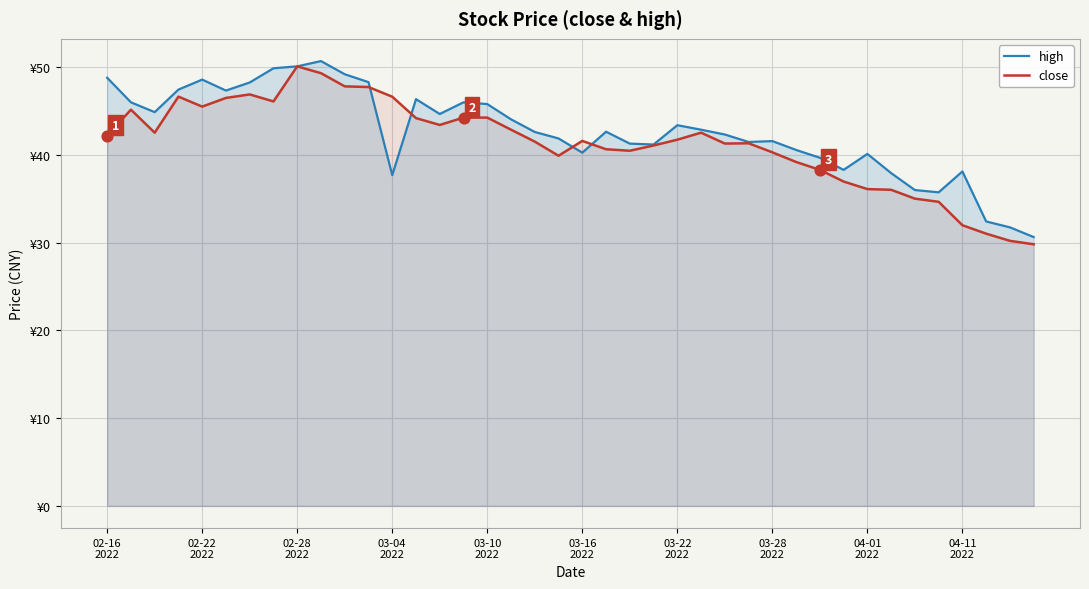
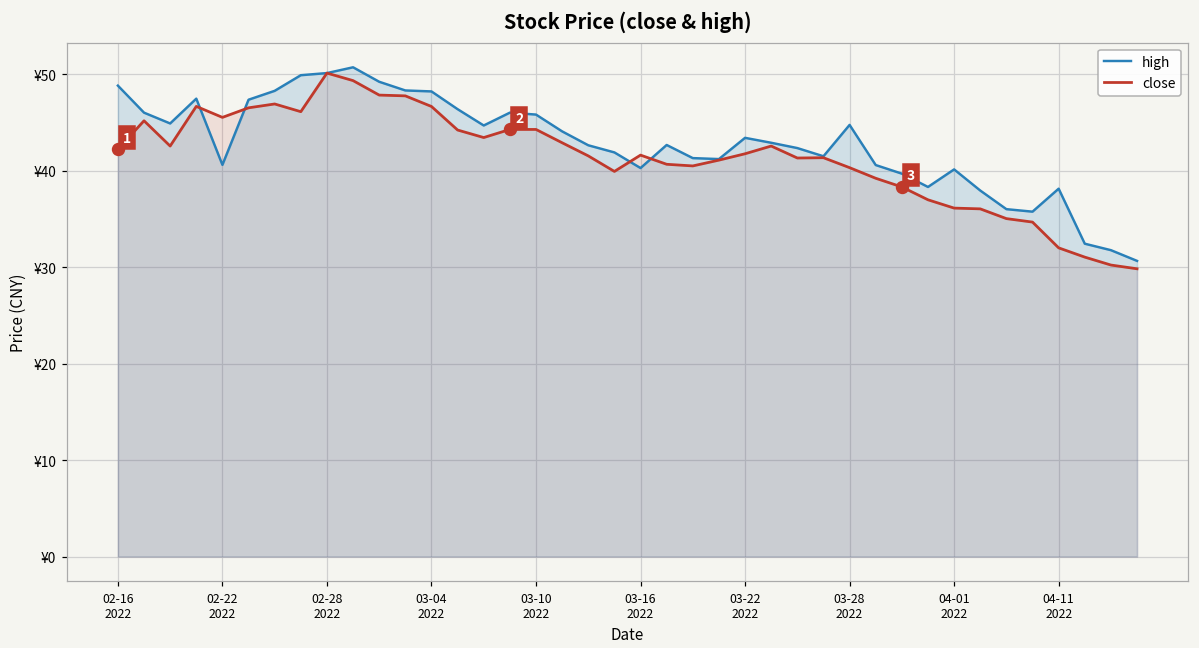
  {
    "high": {
      "02-16 2022": "¥49",
-     "02-22 2022": "¥49",
-     "03-04 2022": "¥38",
+     "02-22 2022": "¥41",
+     "03-04 2022": "¥48",
      "03-10 2022": "¥46",
      "03-16 2022": "¥40",
      "03-22 2022": "¥43",
-     "03-28 2022": "¥42",
+     "03-28 2022": "¥45",
      "04-01 2022": "¥40",
      "04-11 2022": "¥38"
    }
  }
